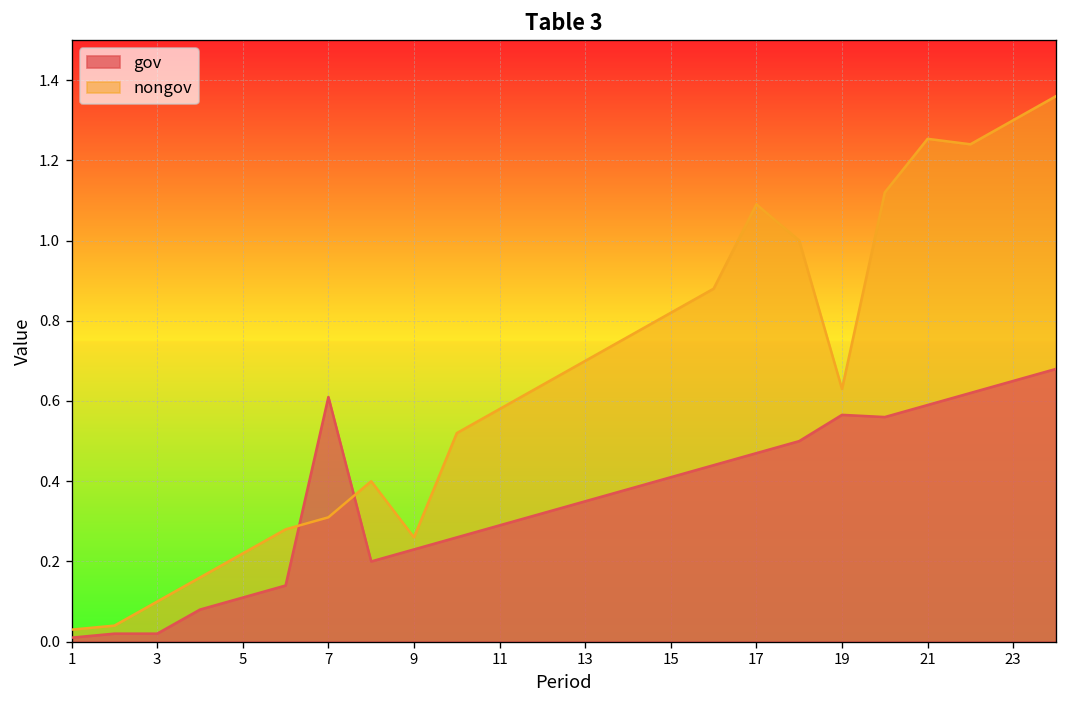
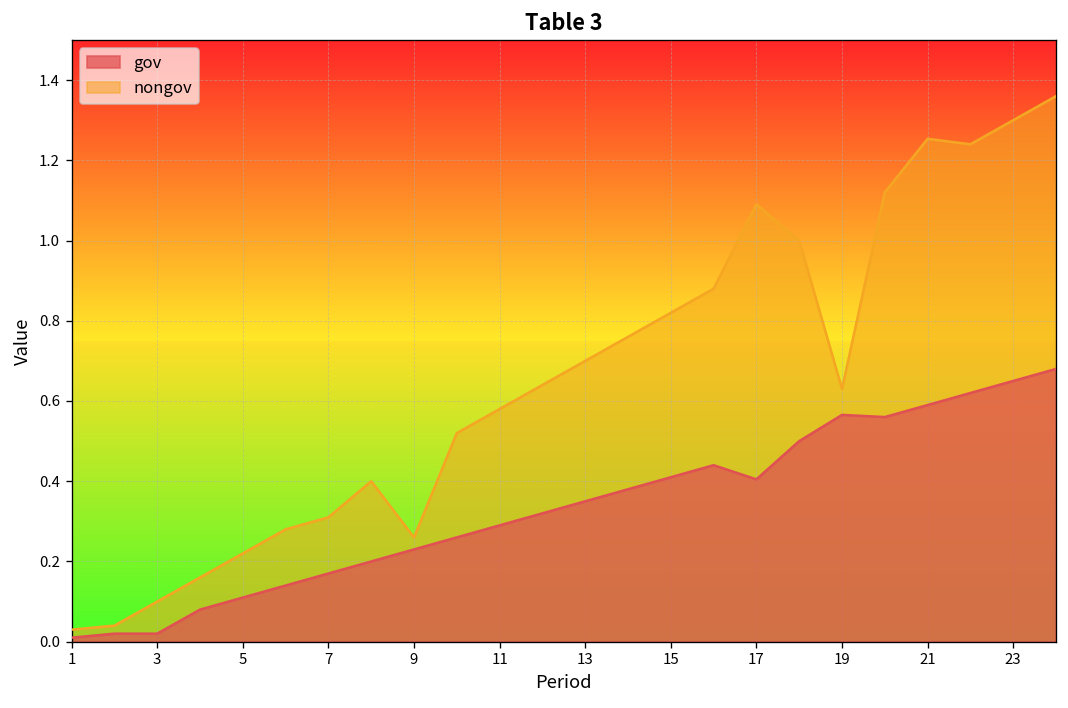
  {
    "gov": {
      "1": 0.01,
      "3": 0.02,
      "5": 0.11,
-     "7": 0.61,
+     "7": 0.17,
      "9": 0.23,
      "11": 0.29,
      "13": 0.35,
      "15": 0.41,
-     "17": 0.47,
+     "17": 0.40,
      "19": 0.57,
      "21": 0.59,
      "23": 0.65
    },
    "nongov": {
      "1": 0.03,
      "3": 0.10,
      "5": 0.22,
      "7": 0.31,
      "9": 0.26,
      "11": 0.58,
      "13": 0.70,
      "15": 0.82,
      "17": 1.09,
      "19": 0.63,
      "21": 1.25,
      "23": 1.30
    }
  }
